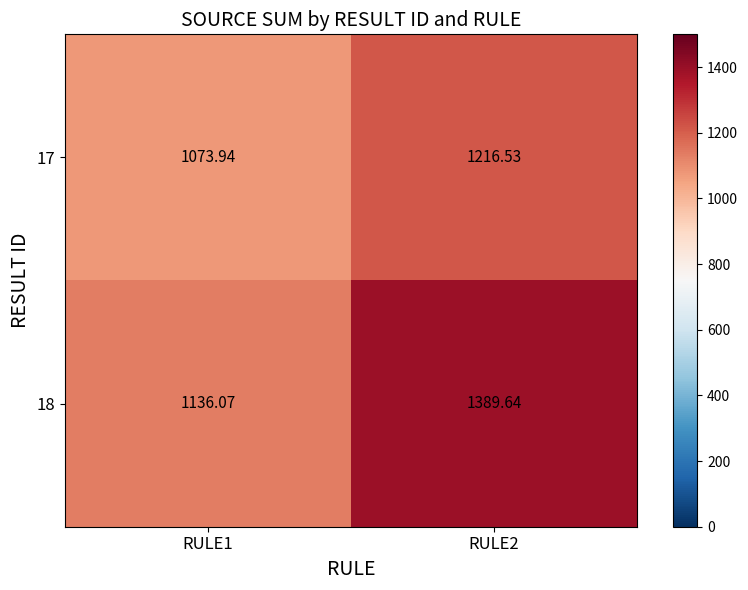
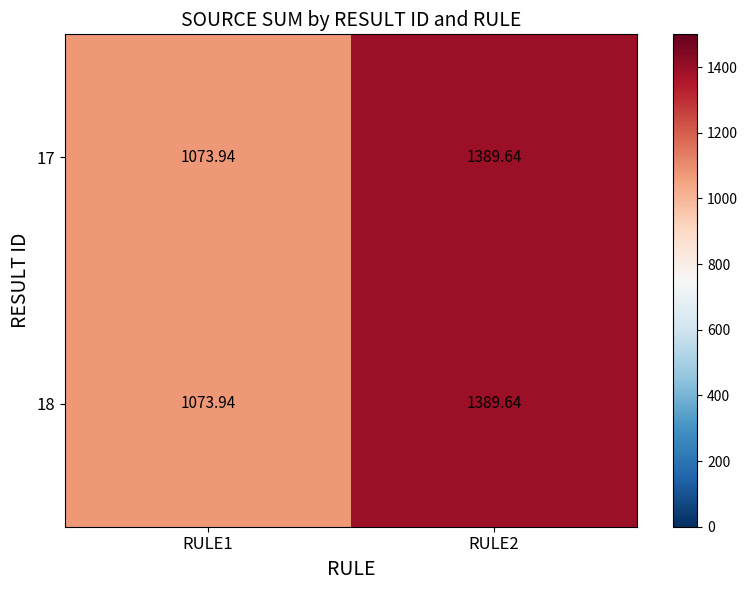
  {
    "17": {
      "RULE1": 1073.94,
-     "RULE2": 1216.53
+     "RULE2": 1389.64
    },
    "18": {
-     "RULE1": 1136.07,
+     "RULE1": 1073.94,
      "RULE2": 1389.64
    }
  }
